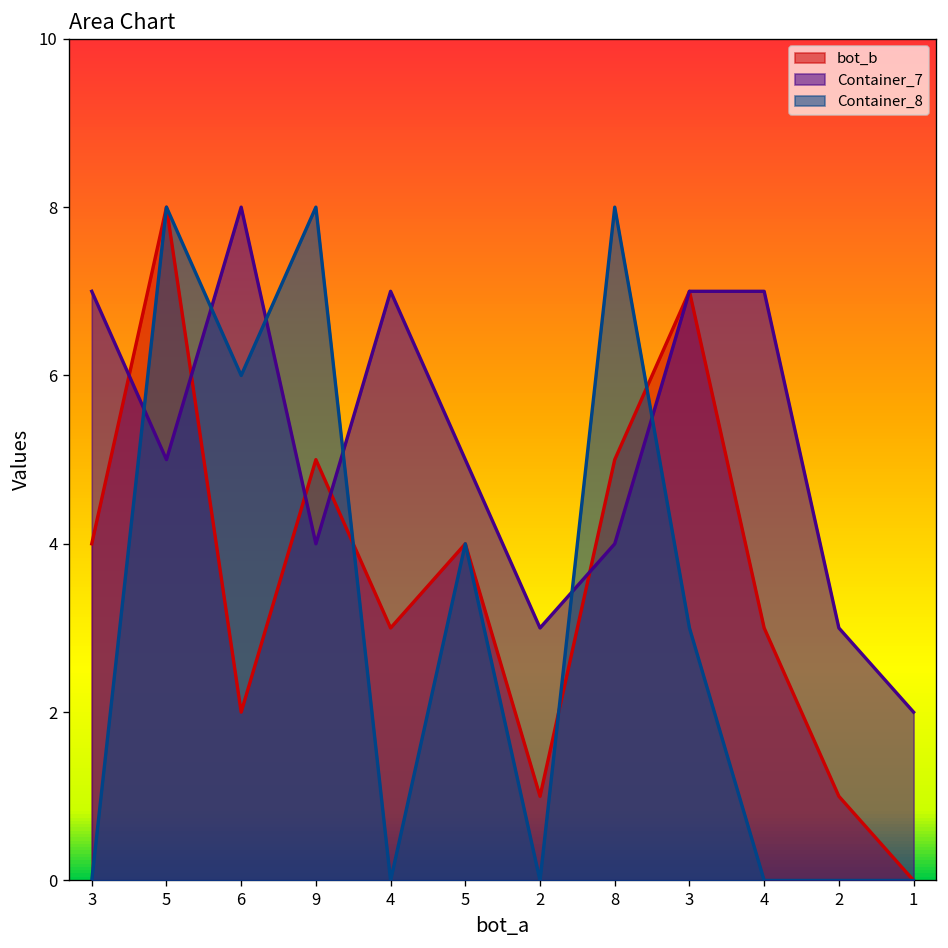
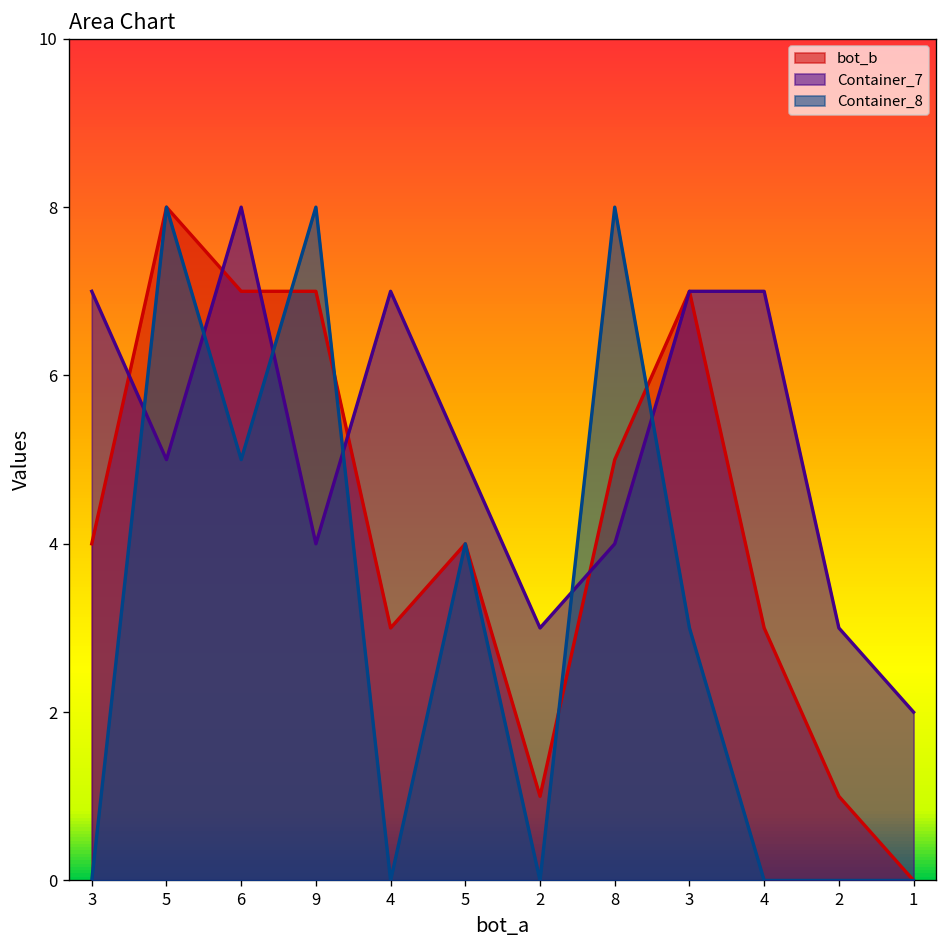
  {
    "bot_b": {
-     "6": 2,
-     "9": 5,
+     "6": 7,
+     "9": 7,
      "8": 5
    },
    "Container_7": {
      "6": 8,
      "9": 4,
      "8": 4,
      "1": 2
    },
    "Container_8": {
-     "6": 6,
+     "6": 5,
      "9": 8,
      "8": 8
    }
  }
